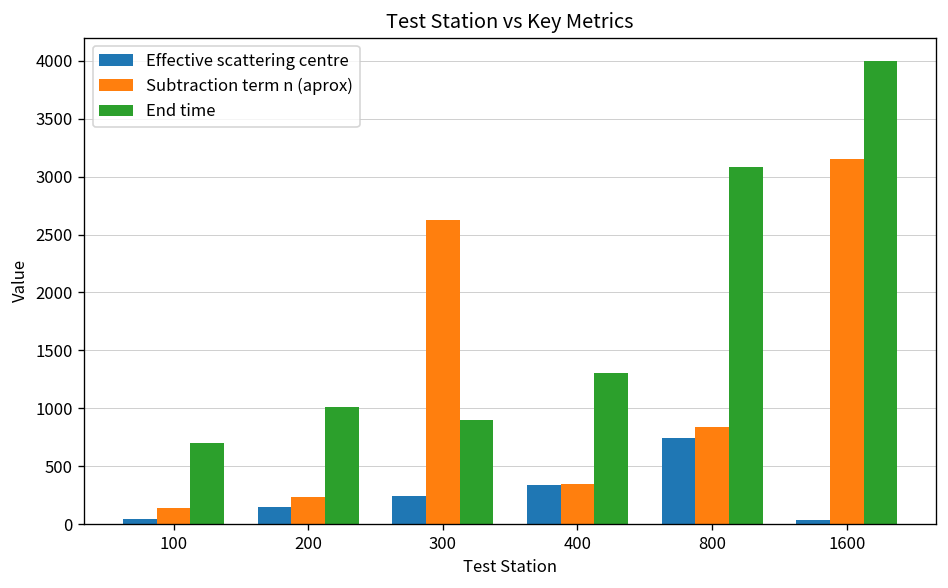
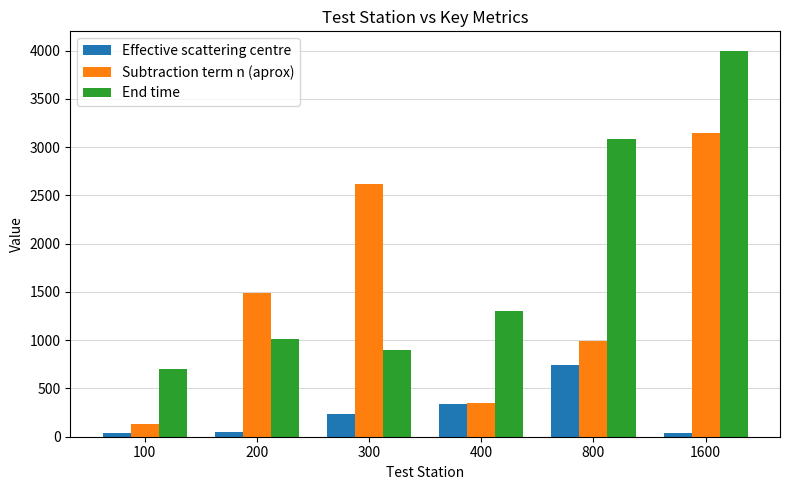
  {
    "Effective scattering centre": {
      "100": 0,
-     "200": 100,
+     "200": 0,
      "300": 200,
      "400": 300,
      "800": 700,
      "1600": 0
    },
    "Subtraction term n (aprox)": {
      "100": 100,
-     "200": 200,
+     "200": 1500,
      "300": 2600,
      "400": 300,
-     "800": 800,
+     "800": 1000,
      "1600": 3200
    },
    "End time": {
      "100": 700,
      "200": 1000,
      "300": 900,
      "400": 1300,
      "800": 3100,
      "1600": 4000
    }
  }
